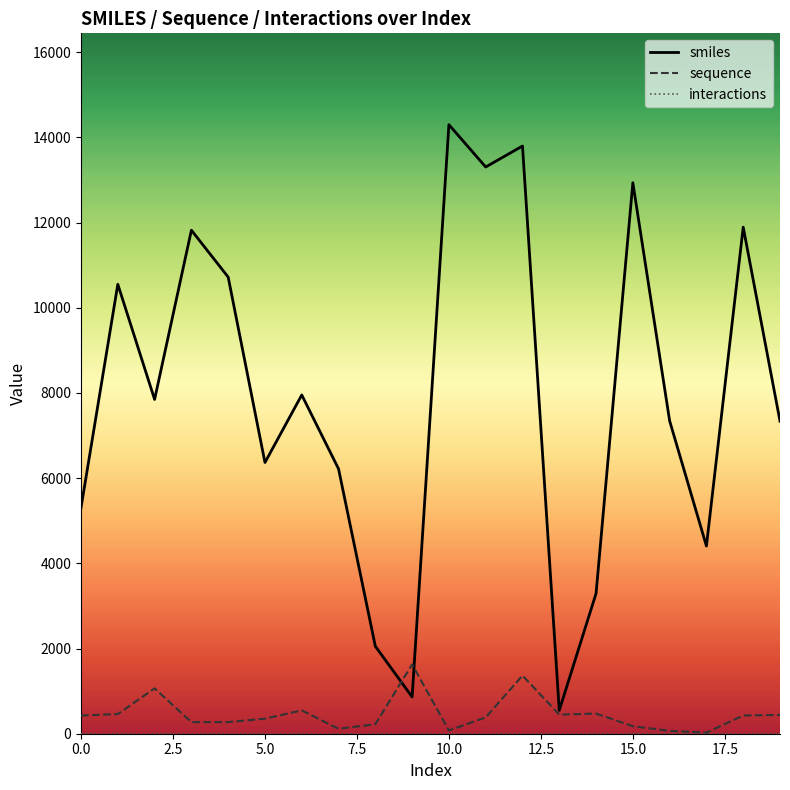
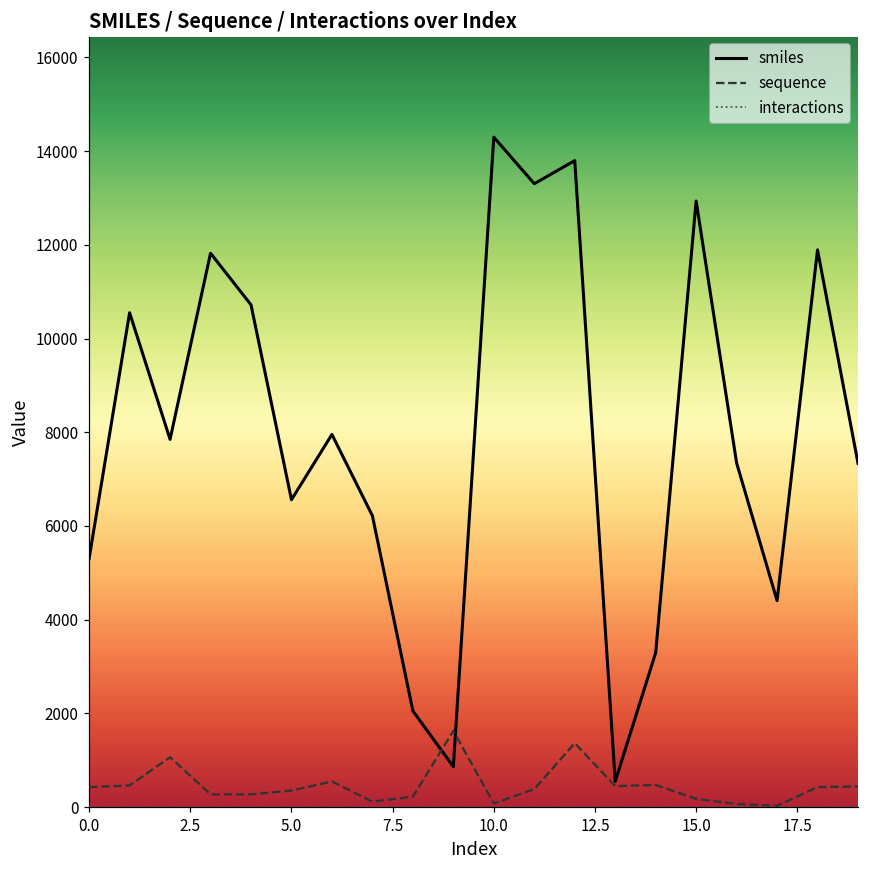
  {
    "smiles": {
      "0.0": 5300,
-     "5.0": 6400,
+     "5.0": 6600,
      "10.0": 14300,
      "15.0": 12900
    }
  }
